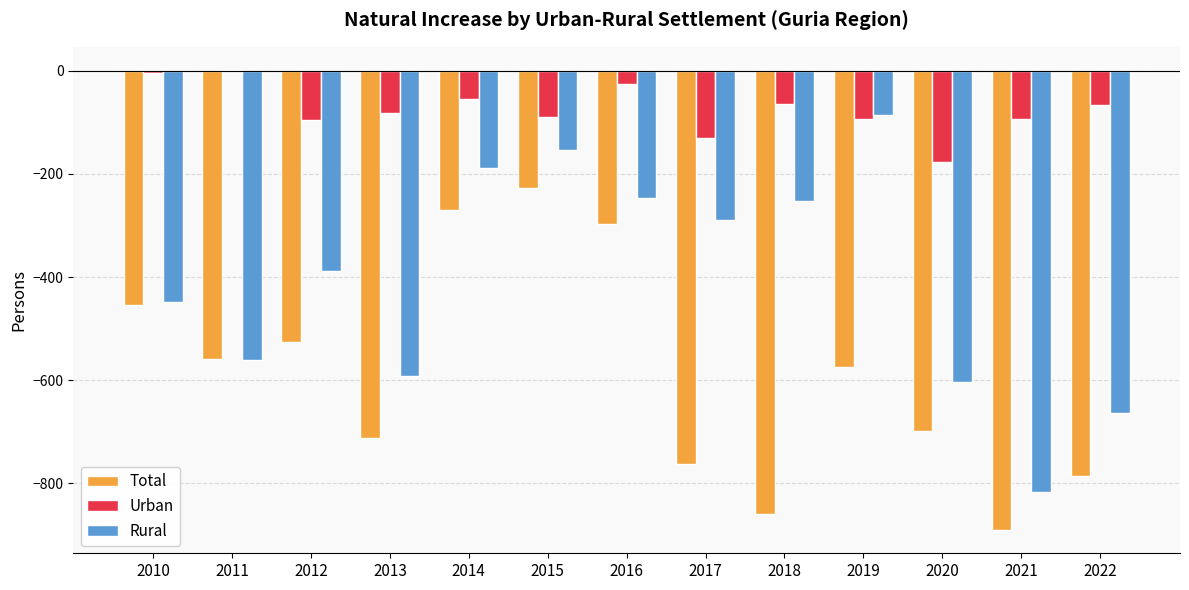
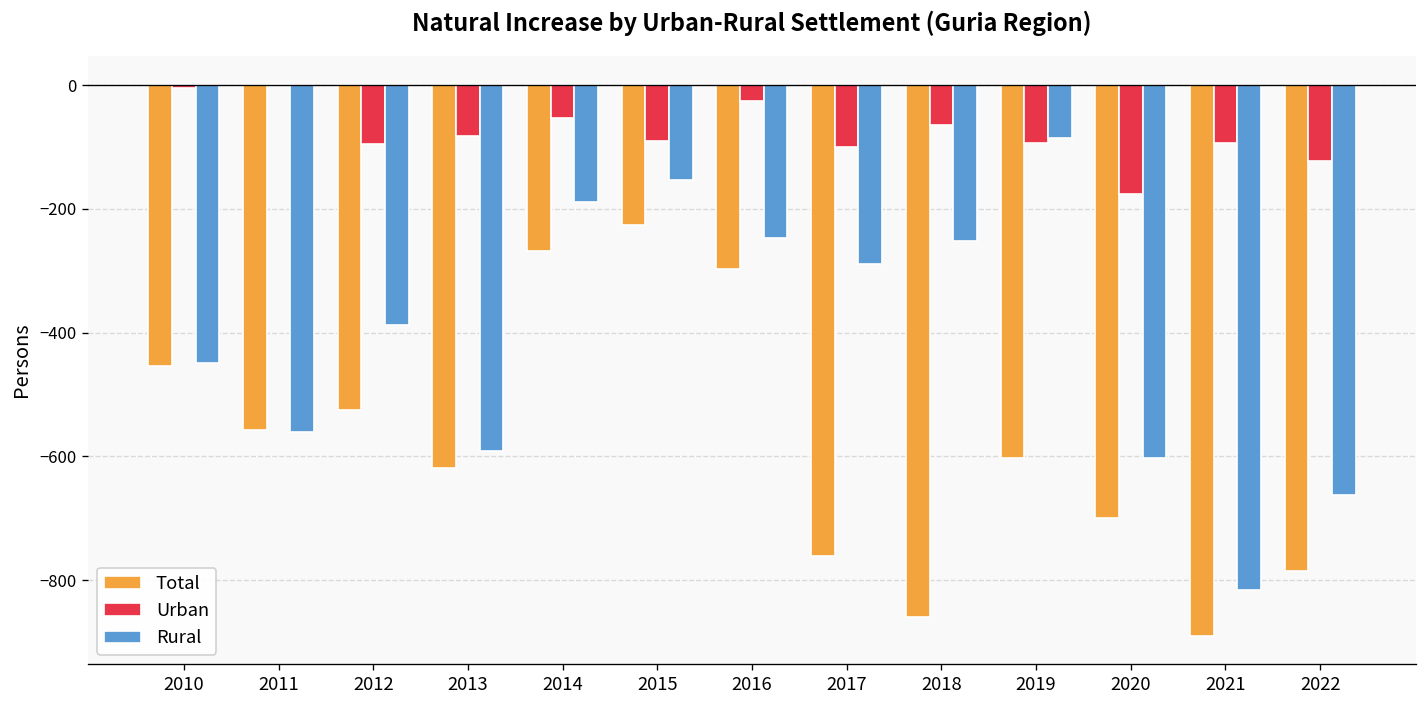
  {
    "Total": {
      "2010": -450,
      "2011": -560,
      "2012": -530,
-     "2013": -710,
+     "2013": -620,
      "2014": -270,
      "2015": -230,
      "2016": -300,
      "2017": -760,
      "2018": -860,
-     "2019": -580,
+     "2019": -600,
      "2020": -700,
      "2021": -890,
      "2022": -790
    },
    "Urban": {
      "2010": -10,
      "2012": -100,
      "2013": -80,
      "2014": -50,
      "2015": -90,
      "2016": -30,
-     "2017": -130,
+     "2017": -100,
      "2018": -70,
      "2019": -90,
      "2020": -180,
      "2021": -90,
-     "2022": -70
+     "2022": -120
    },
    "Rural": {
      "2010": -450,
      "2011": -560,
      "2012": -390,
      "2013": -590,
      "2014": -190,
      "2015": -150,
      "2016": -250,
      "2017": -290,
      "2018": -250,
      "2019": -90,
      "2020": -600,
      "2021": -820,
      "2022": -660
    }
  }
